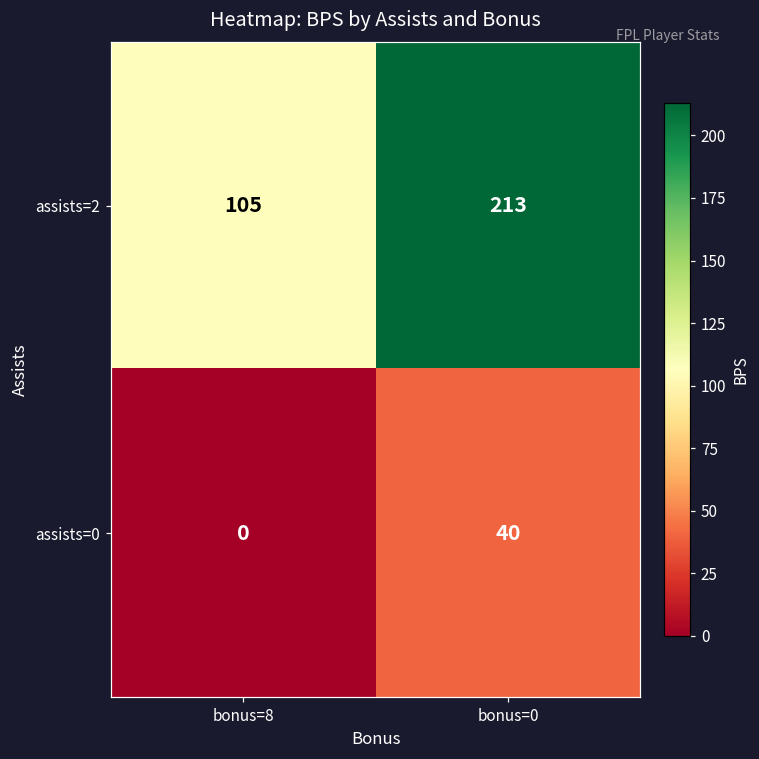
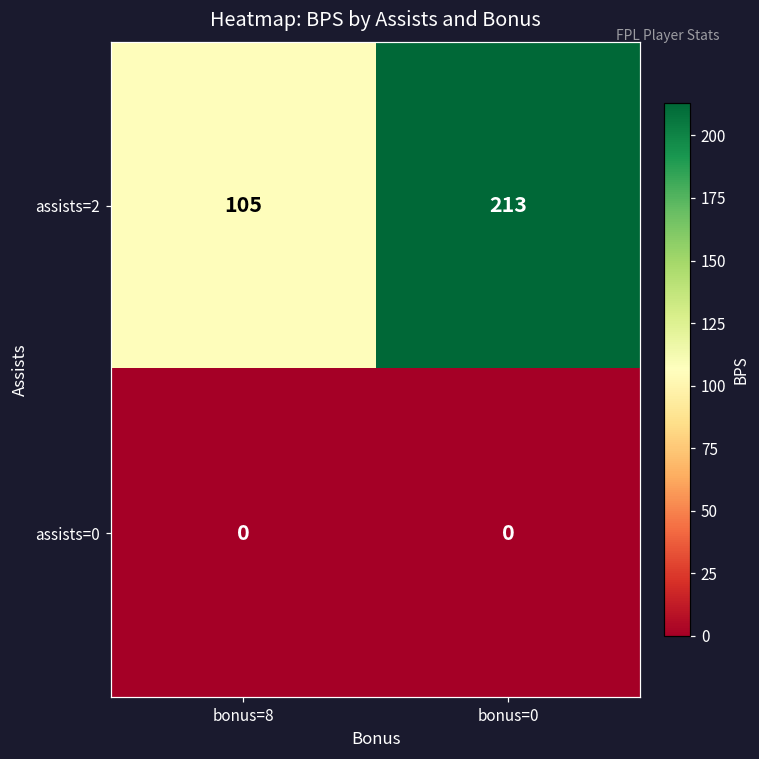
  {
    "assists=2": {
      "bonus=8": 105,
      "bonus=0": 213
    },
    "assists=0": {
      "bonus=8": 0,
-     "bonus=0": 40
+     "bonus=0": 0
    }
  }
